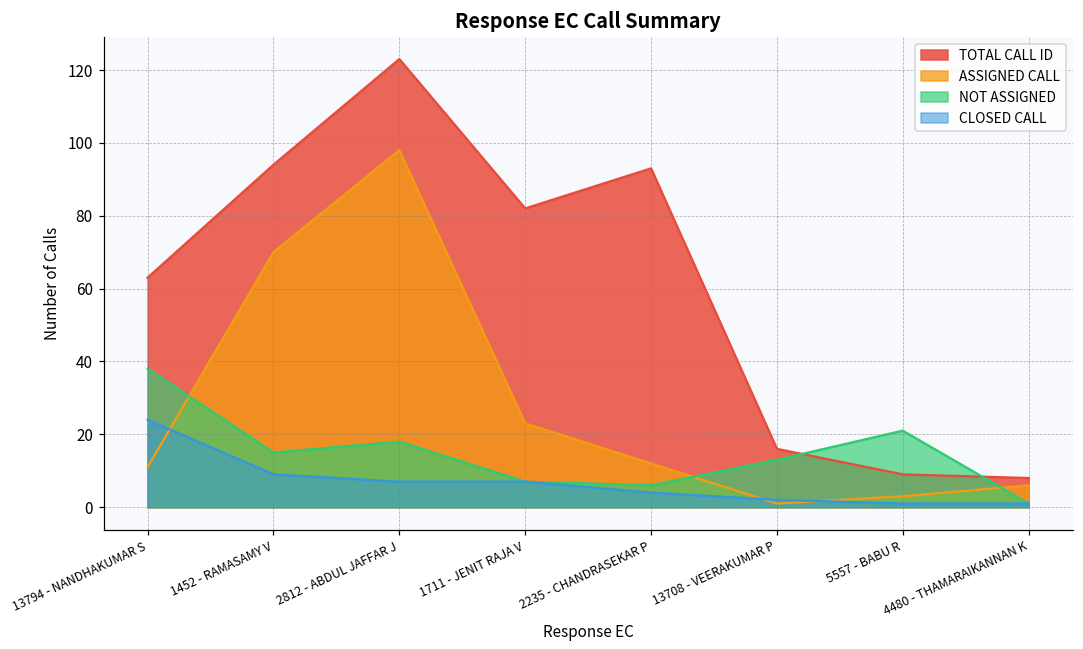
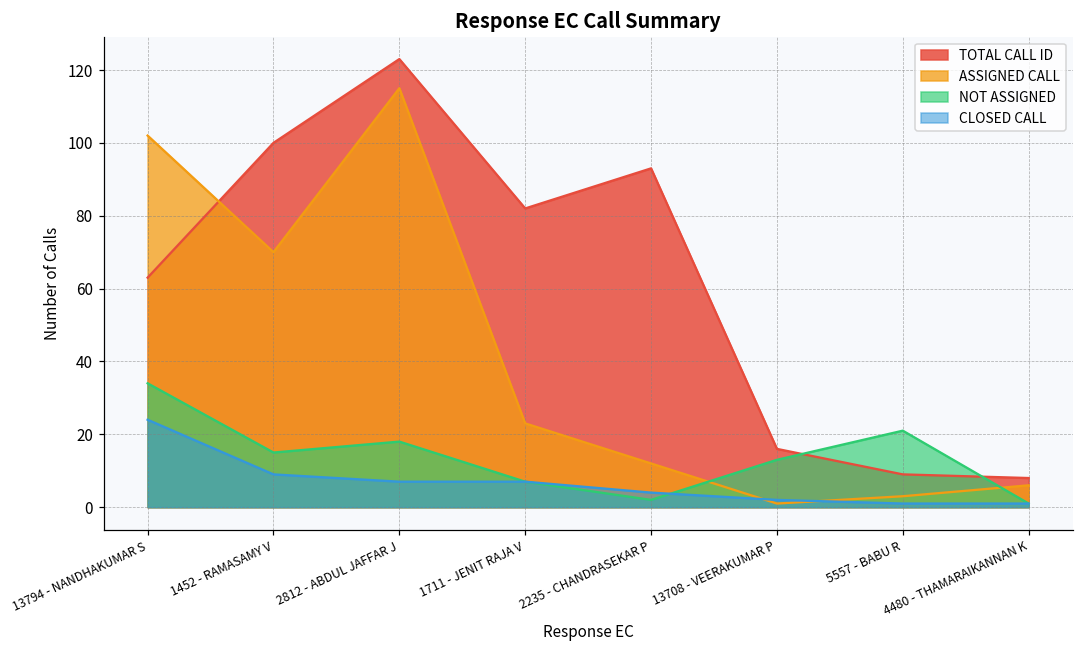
  {
    "TOTAL CALL ID": {
      "13794 - NANDHAKUMAR S": 63,
-     "1452 - RAMASAMY V": 94,
+     "1452 - RAMASAMY V": 100,
      "2812 - ABDUL JAFFAR J": 123,
      "1711 - JENIT RAJA V": 82,
      "2235 - CHANDRASEKAR P": 93,
      "13708 - VEERAKUMAR P": 16,
      "5557 - BABU R": 9,
      "4480 - THAMARAIKANNAN K": 8
    },
    "ASSIGNED CALL": {
-     "13794 - NANDHAKUMAR S": 11,
+     "13794 - NANDHAKUMAR S": 102,
      "1452 - RAMASAMY V": 70,
-     "2812 - ABDUL JAFFAR J": 98,
+     "2812 - ABDUL JAFFAR J": 115,
      "1711 - JENIT RAJA V": 23,
      "2235 - CHANDRASEKAR P": 12,
      "13708 - VEERAKUMAR P": 1,
      "5557 - BABU R": 3,
      "4480 - THAMARAIKANNAN K": 6
    },
    "NOT ASSIGNED": {
-     "13794 - NANDHAKUMAR S": 38,
+     "13794 - NANDHAKUMAR S": 34,
      "1452 - RAMASAMY V": 15,
      "2812 - ABDUL JAFFAR J": 18,
-     "2235 - CHANDRASEKAR P": 6,
+     "2235 - CHANDRASEKAR P": 2,
      "13708 - VEERAKUMAR P": 13,
      "5557 - BABU R": 21
    },
    "CLOSED CALL": {
      "13794 - NANDHAKUMAR S": 24,
      "1452 - RAMASAMY V": 9,
      "2812 - ABDUL JAFFAR J": 7,
      "2235 - CHANDRASEKAR P": 4,
      "13708 - VEERAKUMAR P": 2,
      "5557 - BABU R": 1
    }
  }
